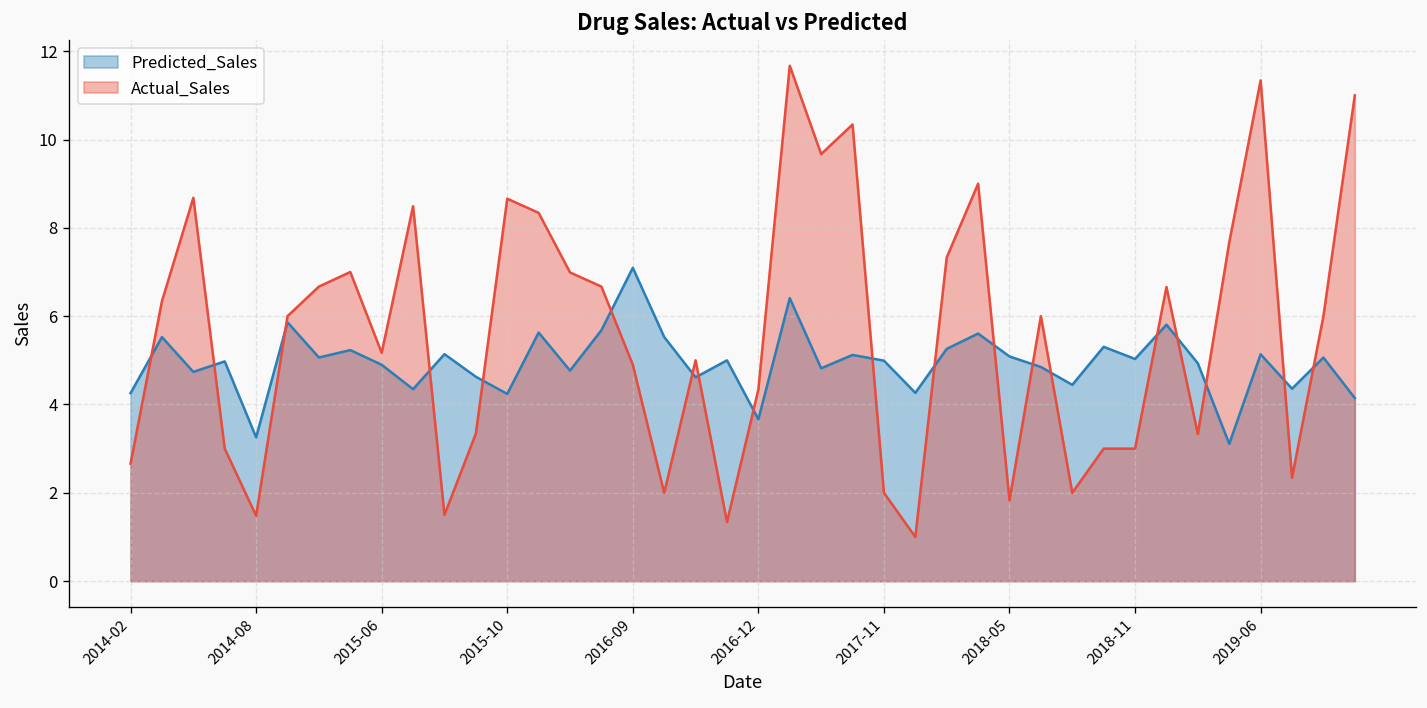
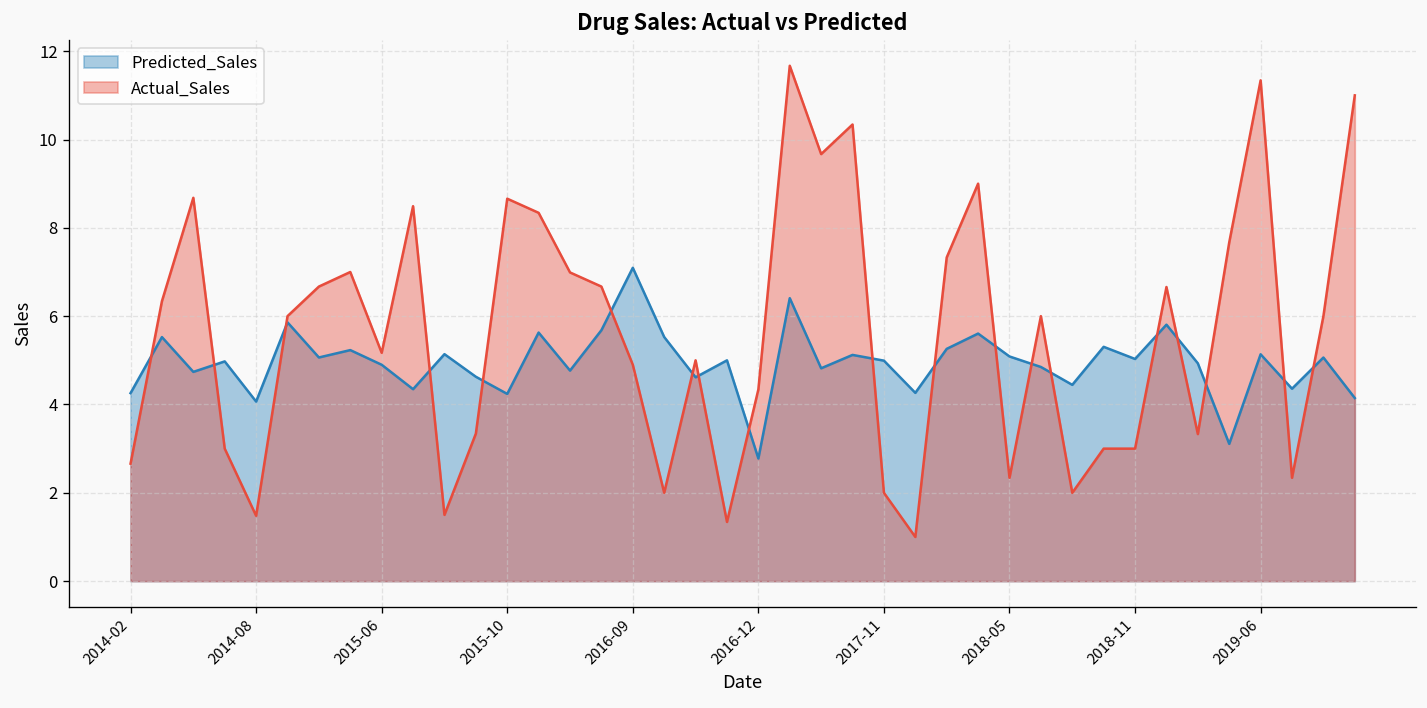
  {
    "Predicted_Sales": {
      "2014-02": 4.3,
-     "2014-08": 3.3,
+     "2014-08": 4.1,
      "2015-06": 4.9,
      "2015-10": 4.2,
      "2016-09": 7.1,
-     "2016-12": 3.7,
+     "2016-12": 2.8,
      "2017-11": 5.0,
      "2018-05": 5.1,
      "2018-11": 5.0,
      "2019-06": 5.1
    },
    "Actual_Sales": {
      "2014-02": 2.7,
      "2014-08": 1.5,
      "2015-06": 5.2,
      "2015-10": 8.7,
      "2016-09": 4.9,
      "2016-12": 4.3,
      "2017-11": 2.0,
-     "2018-05": 1.8,
+     "2018-05": 2.3,
      "2018-11": 3.0,
      "2019-06": 11.3
    }
  }
